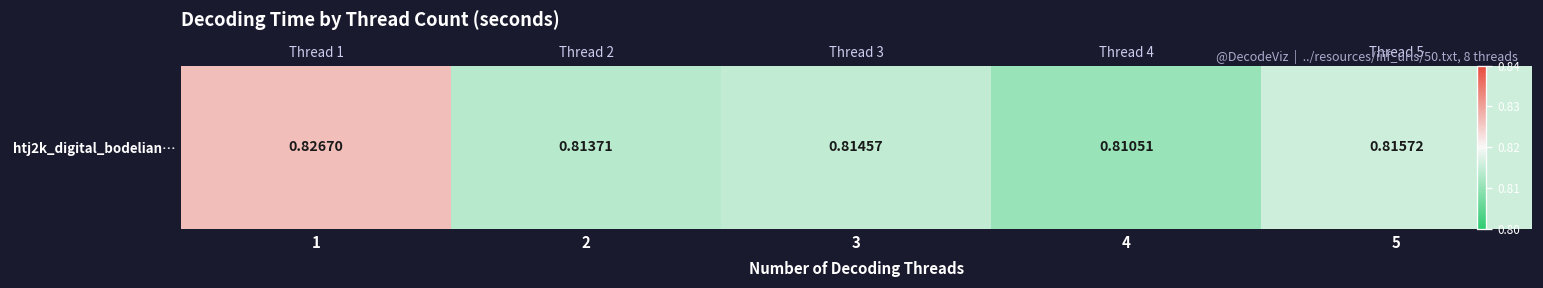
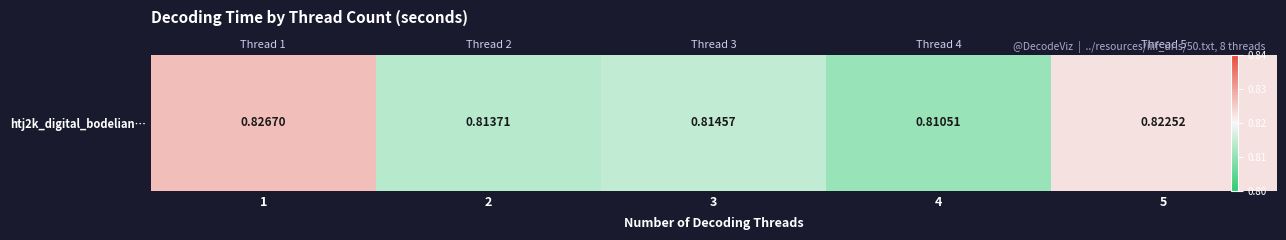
  {
    "htj2k_digital_bodelian…": {
      "1": 0.82670,
      "2": 0.81371,
      "3": 0.81457,
      "4": 0.81051,
-     "5": 0.81572
+     "5": 0.82252
    }
  }
